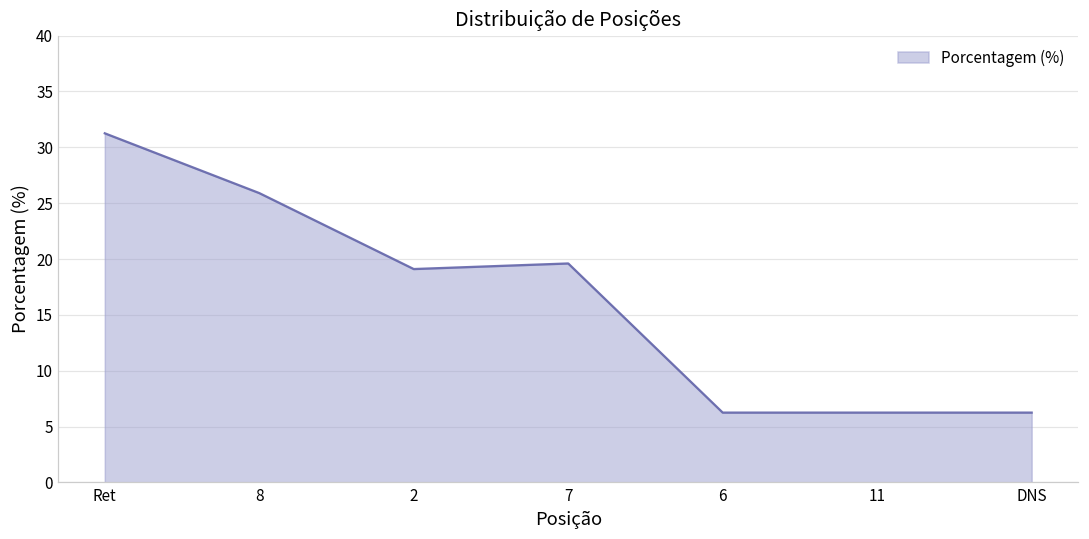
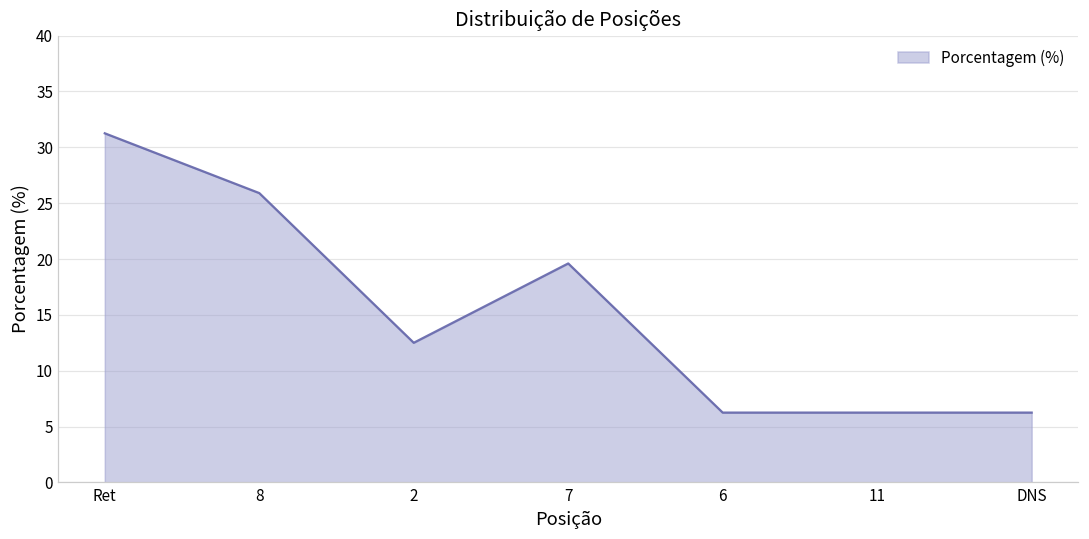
  {
    "Ret": 31.3,
    "8": 25.9,
-   "2": 19.1,
+   "2": 12.5,
    "7": 19.6,
    "6": 6.3,
    "11": 6.3,
    "DNS": 6.3
  }
